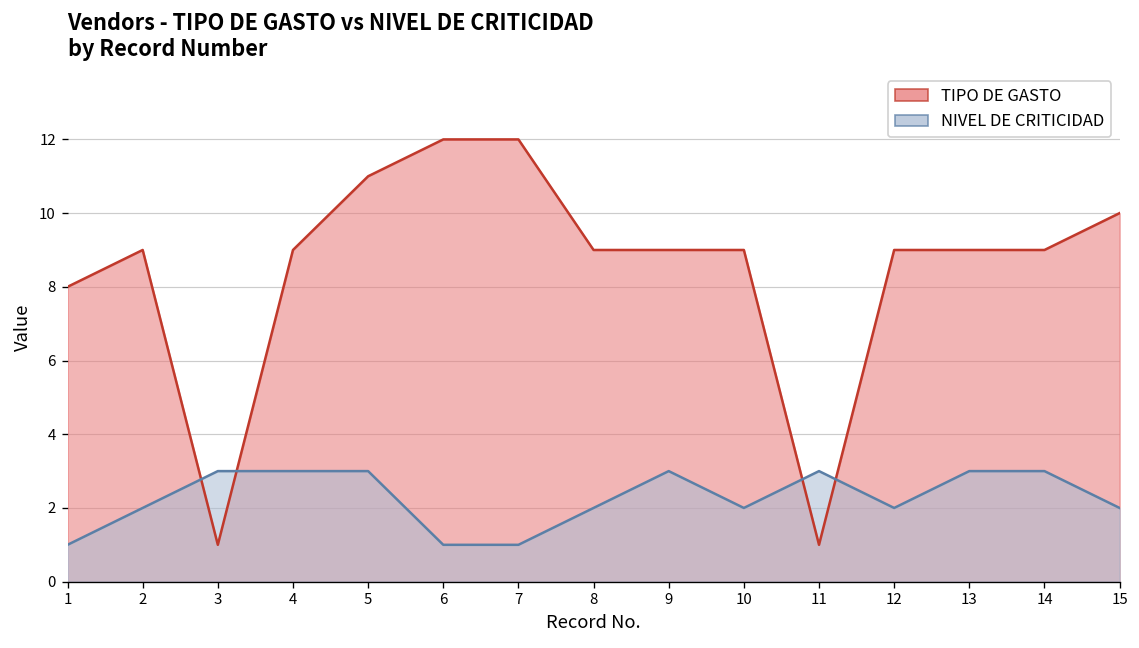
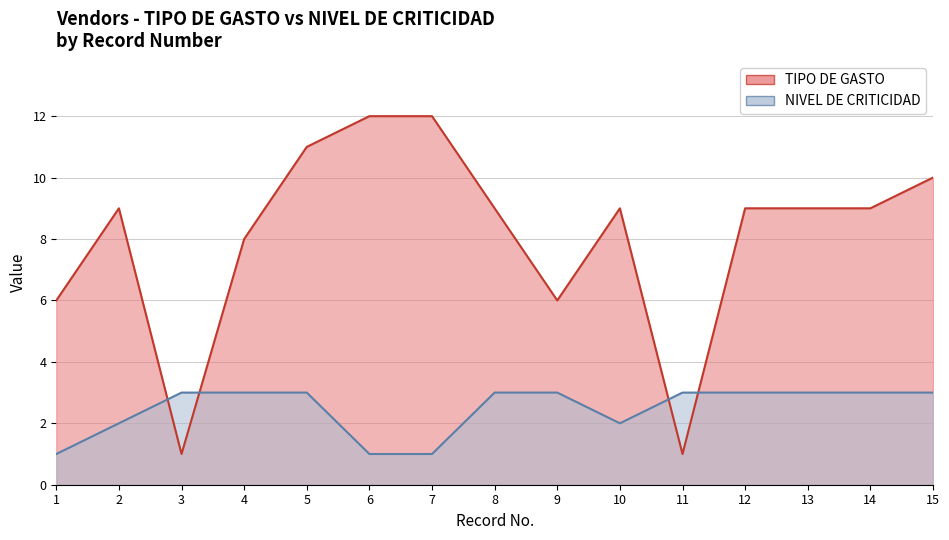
  {
    "TIPO DE GASTO": {
-     "1": 8,
+     "1": 6,
      "2": 9,
      "3": 1,
-     "4": 9,
+     "4": 8,
      "5": 11,
      "6": 12,
      "7": 12,
      "8": 9,
-     "9": 9,
+     "9": 6,
      "10": 9,
      "11": 1,
      "12": 9,
      "13": 9,
      "14": 9,
      "15": 10
    },
    "NIVEL DE CRITICIDAD": {
      "1": 1,
      "2": 2,
      "3": 3,
      "4": 3,
      "5": 3,
      "6": 1,
      "7": 1,
-     "8": 2,
+     "8": 3,
      "9": 3,
      "10": 2,
      "11": 3,
-     "12": 2,
+     "12": 3,
      "13": 3,
      "14": 3,
-     "15": 2
+     "15": 3
    }
  }
